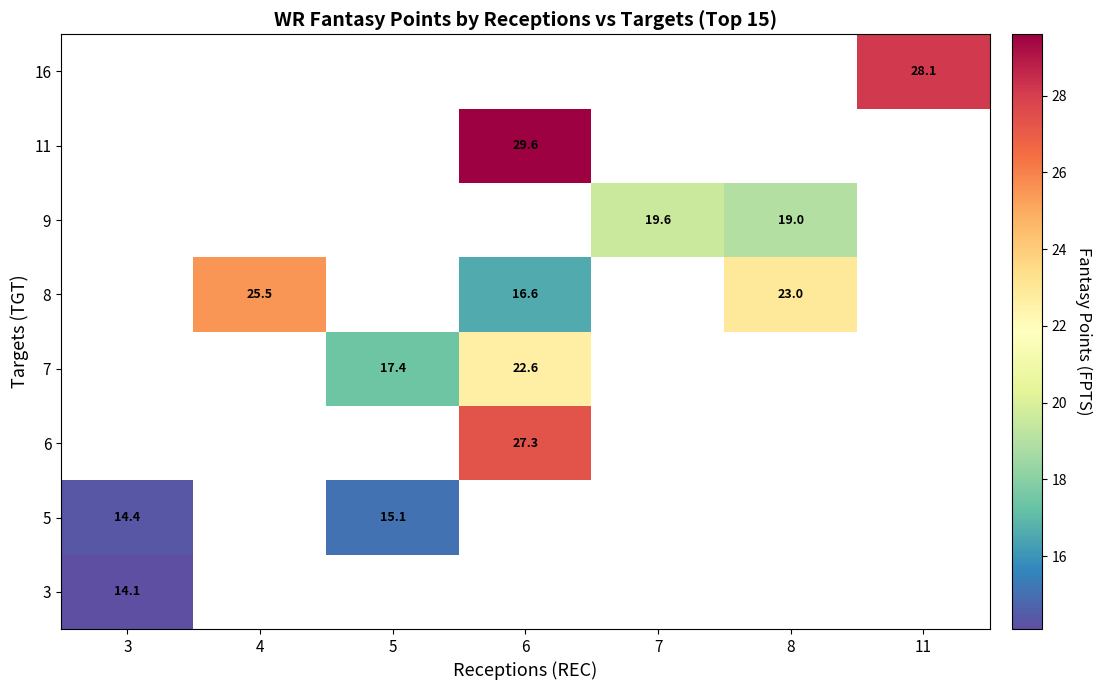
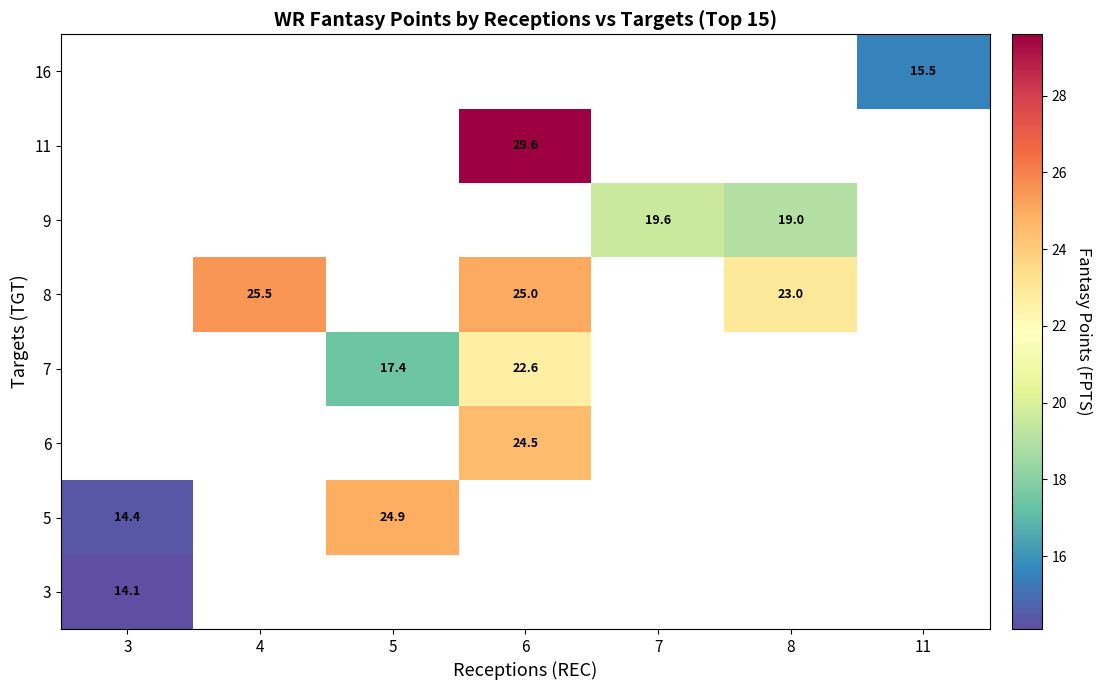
  {
    "16": {
-     "11": 28.1
+     "11": 15.5
    },
    "11": {
      "6": 29.6
    },
    "9": {
      "7": 19.6,
      "8": 19.0
    },
    "8": {
      "4": 25.5,
-     "6": 16.6,
+     "6": 25.0,
      "8": 23.0
    },
    "7": {
      "5": 17.4,
      "6": 22.6
    },
    "6": {
-     "6": 27.3
+     "6": 24.5
    },
    "5": {
      "3": 14.4,
-     "5": 15.1
+     "5": 24.9
    },
    "3": {
      "3": 14.1
    }
  }
